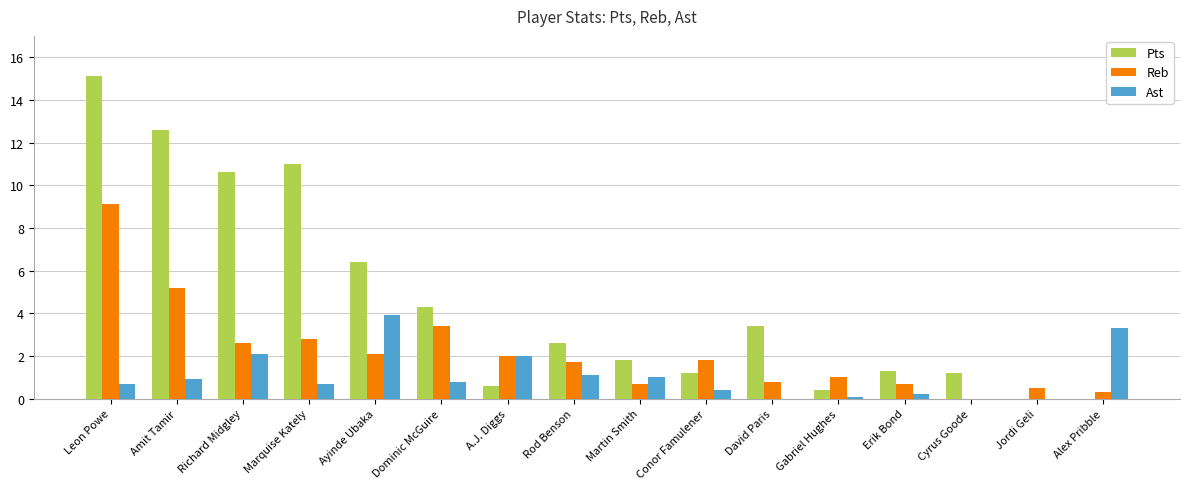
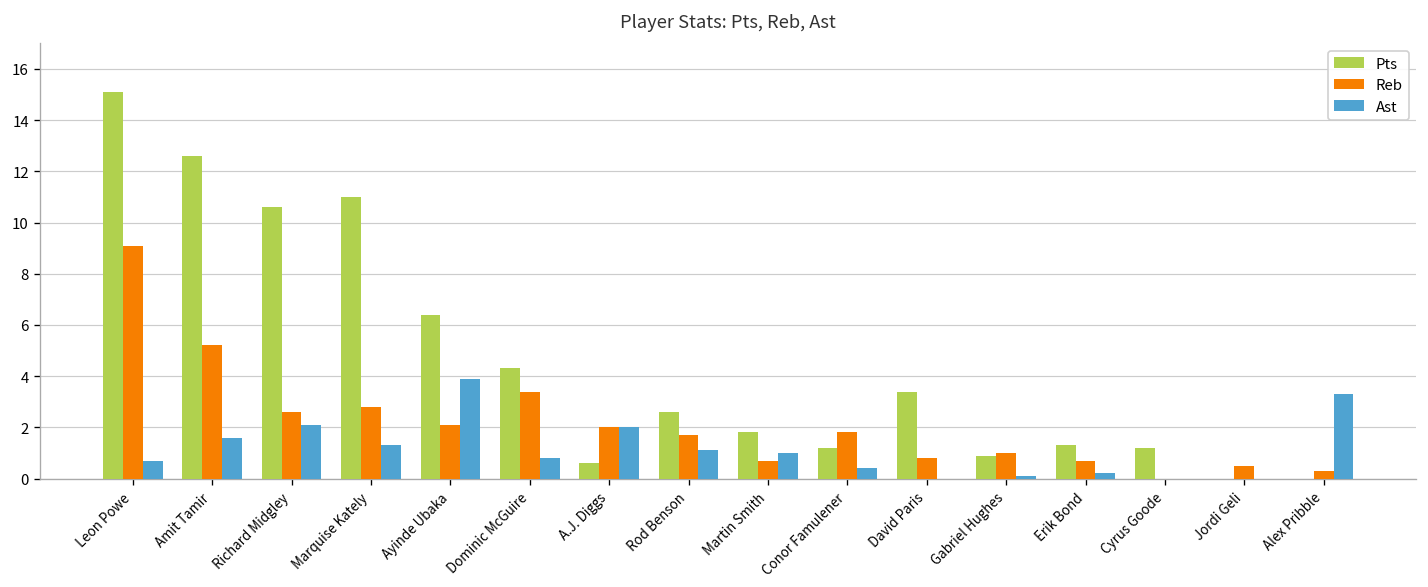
  {
    "Pts": {
      "Leon Powe": 15.1,
      "Amit Tamir": 12.6,
      "Richard Midgley": 10.6,
      "Marquise Kately": 11.0,
      "Ayinde Ubaka": 6.4,
      "Dominic McGuire": 4.3,
      "A.J. Diggs": 0.6,
      "Rod Benson": 2.6,
      "Martin Smith": 1.8,
      "Conor Famulener": 1.2,
      "David Paris": 3.4,
-     "Gabriel Hughes": 0.4,
+     "Gabriel Hughes": 0.9,
      "Erik Bond": 1.3,
      "Cyrus Goode": 1.2,
      "Jordi Geli": 0.0,
      "Alex Pribble": 0.0
    },
    "Reb": {
      "Leon Powe": 9.1,
      "Amit Tamir": 5.2,
      "Richard Midgley": 2.6,
      "Marquise Kately": 2.8,
      "Ayinde Ubaka": 2.1,
      "Dominic McGuire": 3.4,
      "A.J. Diggs": 2.0,
      "Rod Benson": 1.7,
      "Martin Smith": 0.7,
      "Conor Famulener": 1.8,
      "David Paris": 0.8,
      "Gabriel Hughes": 1.0,
      "Erik Bond": 0.7,
      "Cyrus Goode": 0.0,
      "Jordi Geli": 0.5,
      "Alex Pribble": 0.3
    },
    "Ast": {
      "Leon Powe": 0.7,
-     "Amit Tamir": 0.9,
+     "Amit Tamir": 1.6,
      "Richard Midgley": 2.1,
-     "Marquise Kately": 0.7,
+     "Marquise Kately": 1.3,
      "Ayinde Ubaka": 3.9,
      "Dominic McGuire": 0.8,
      "A.J. Diggs": 2.0,
      "Rod Benson": 1.1,
      "Martin Smith": 1.0,
      "Conor Famulener": 0.4,
      "David Paris": 0.0,
      "Erik Bond": 0.2,
      "Cyrus Goode": 0.0,
      "Jordi Geli": 0.0,
      "Alex Pribble": 3.3
    }
  }
